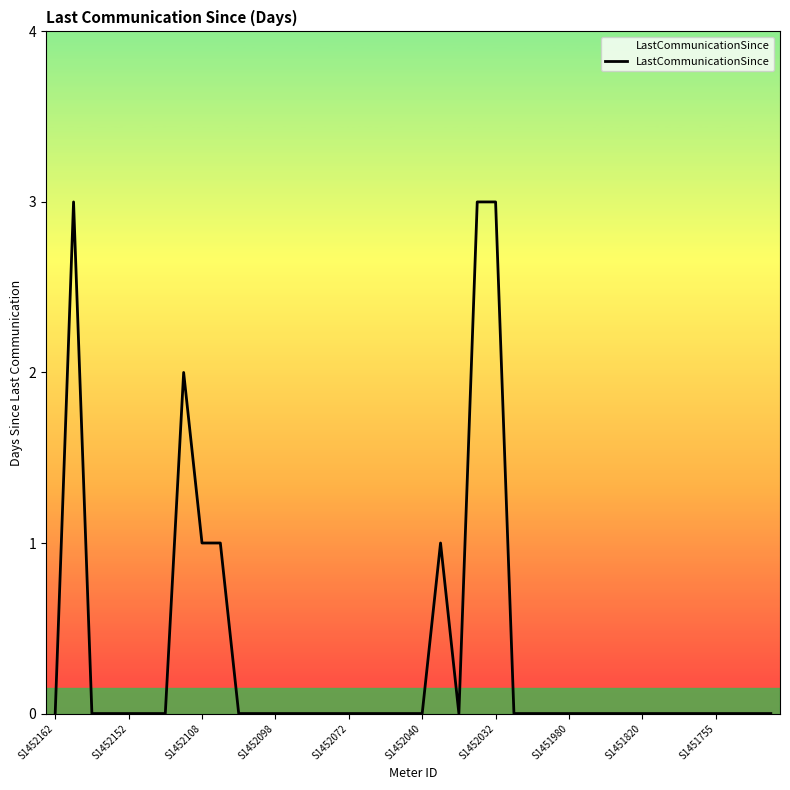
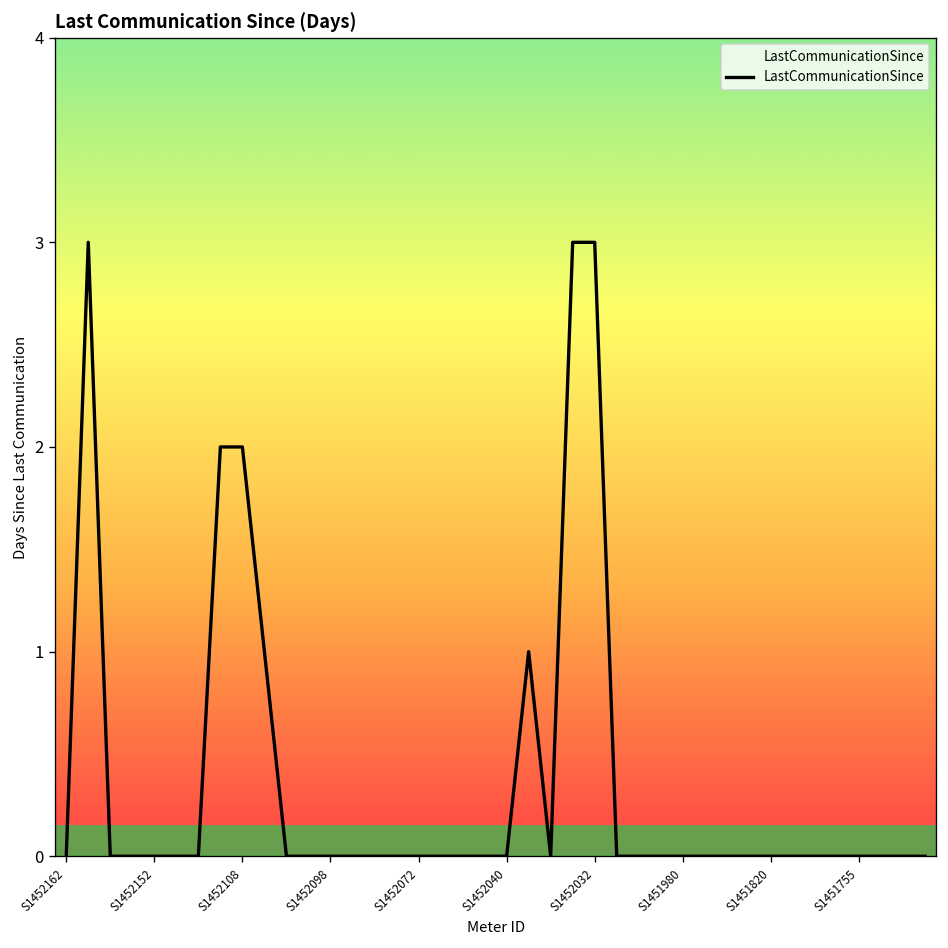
  {
-   "S1452108": 1,
+   "S1452108": 2,
    "S1452032": 3
  }
